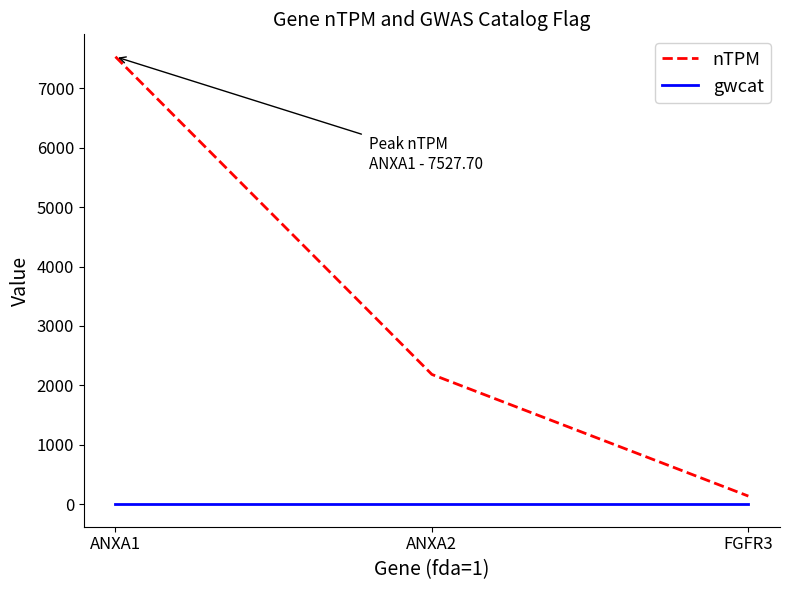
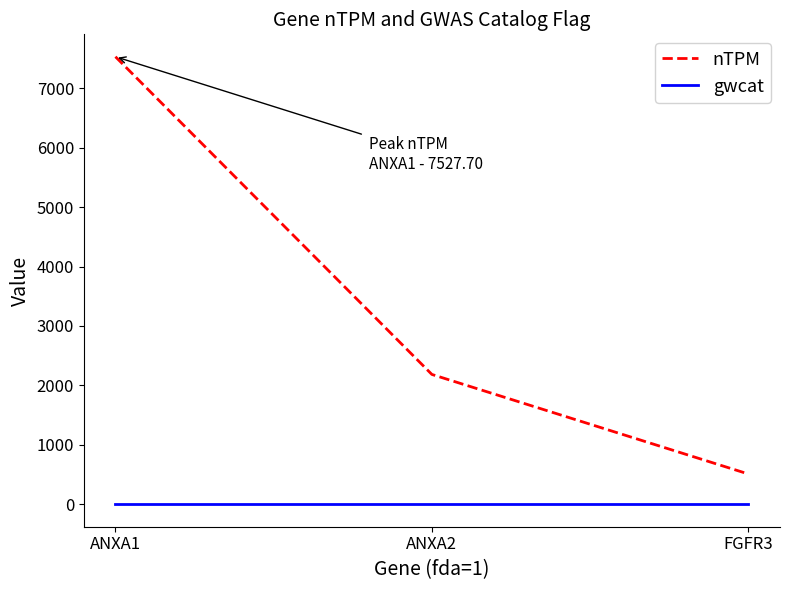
  {
    "nTPM": {
      "ANXA2": 2200,
-     "FGFR3": 100
+     "FGFR3": 500
    },
    "gwcat": {
      "ANXA1": 0,
      "ANXA2": 0,
      "FGFR3": 0
    }
  }
